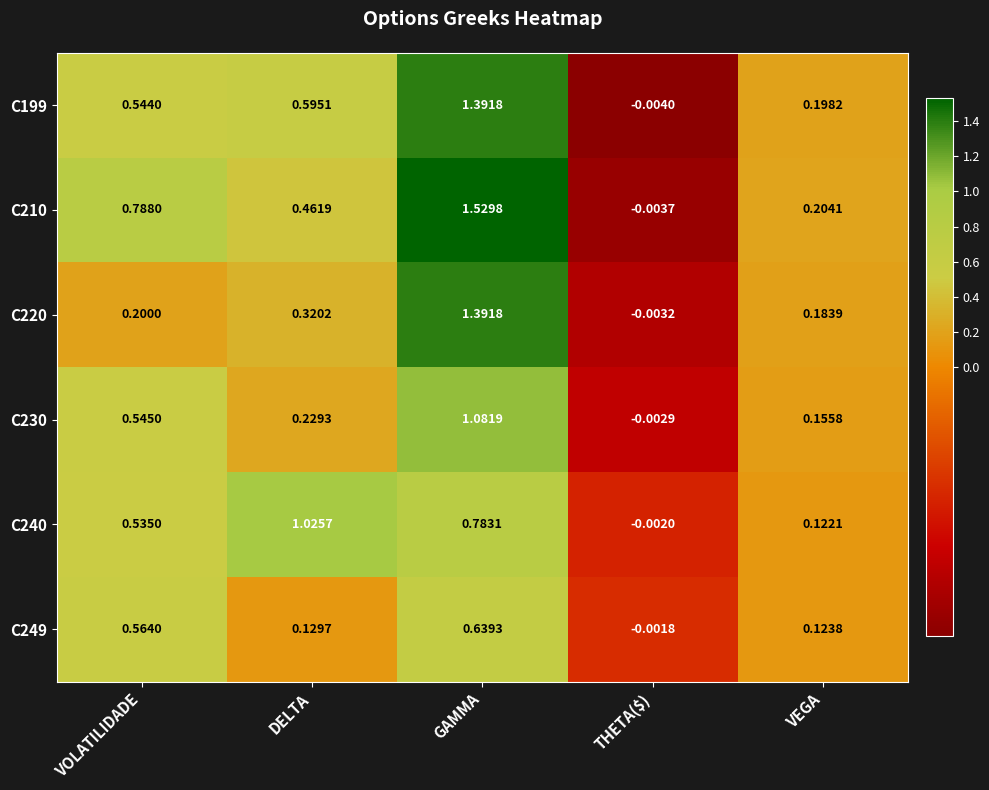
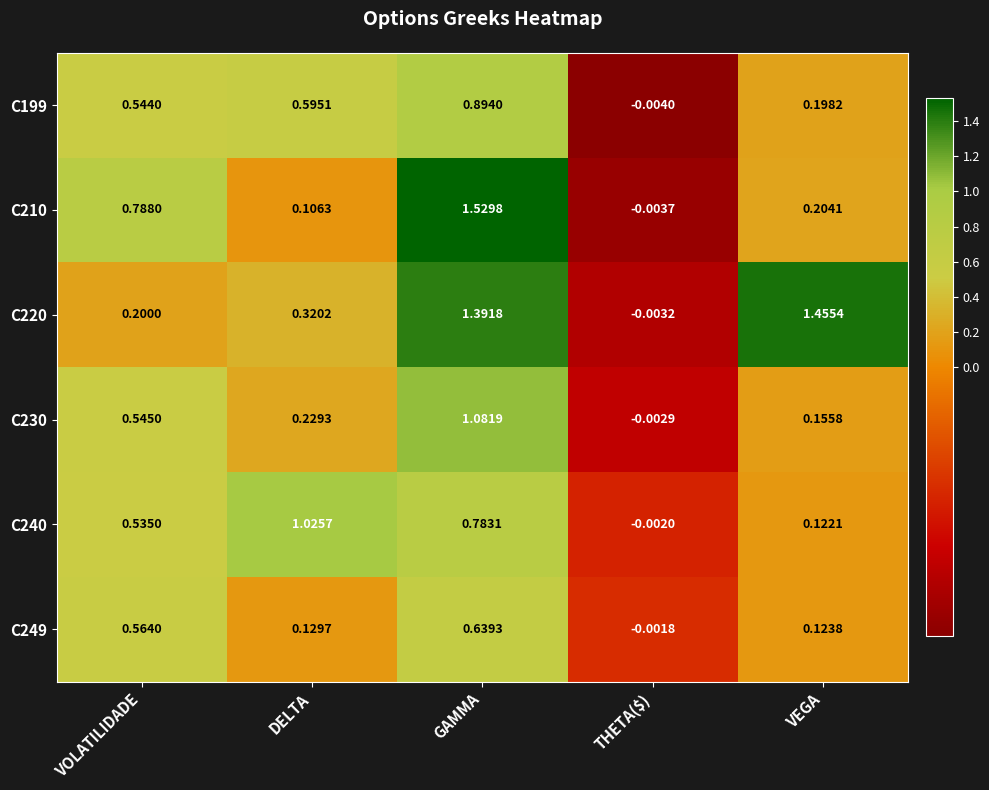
  {
    "C199": {
      "VOLATILIDADE": 0.5440,
      "DELTA": 0.5951,
-     "GAMMA": 1.3918,
+     "GAMMA": 0.8940,
      "THETA($)": -0.0040,
      "VEGA": 0.1982
    },
    "C210": {
      "VOLATILIDADE": 0.7880,
-     "DELTA": 0.4619,
+     "DELTA": 0.1063,
      "GAMMA": 1.5298,
      "THETA($)": -0.0037,
      "VEGA": 0.2041
    },
    "C220": {
      "VOLATILIDADE": 0.2000,
      "DELTA": 0.3202,
      "GAMMA": 1.3918,
      "THETA($)": -0.0032,
-     "VEGA": 0.1839
+     "VEGA": 1.4554
    },
    "C230": {
      "VOLATILIDADE": 0.5450,
      "DELTA": 0.2293,
      "GAMMA": 1.0819,
      "THETA($)": -0.0029,
      "VEGA": 0.1558
    },
    "C240": {
      "VOLATILIDADE": 0.5350,
      "DELTA": 1.0257,
      "GAMMA": 0.7831,
      "THETA($)": -0.0020,
      "VEGA": 0.1221
    },
    "C249": {
      "VOLATILIDADE": 0.5640,
      "DELTA": 0.1297,
      "GAMMA": 0.6393,
      "THETA($)": -0.0018,
      "VEGA": 0.1238
    }
  }
